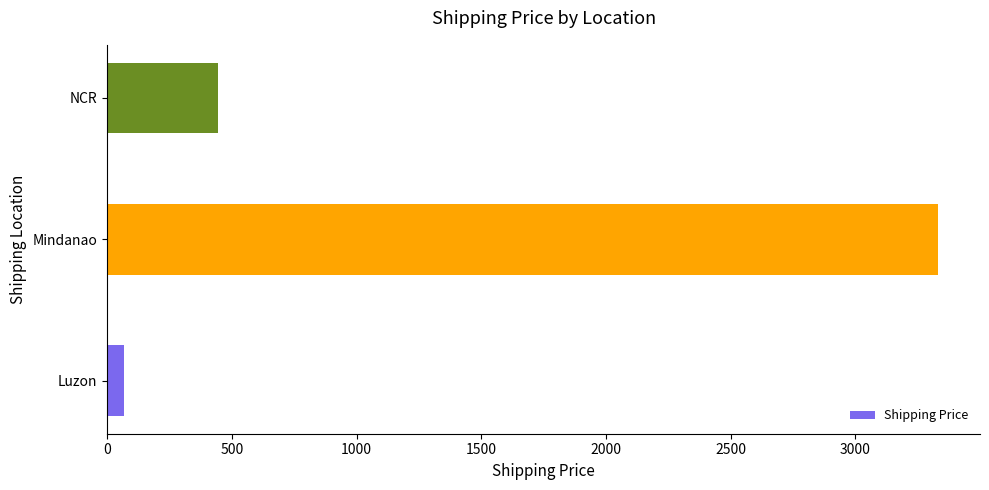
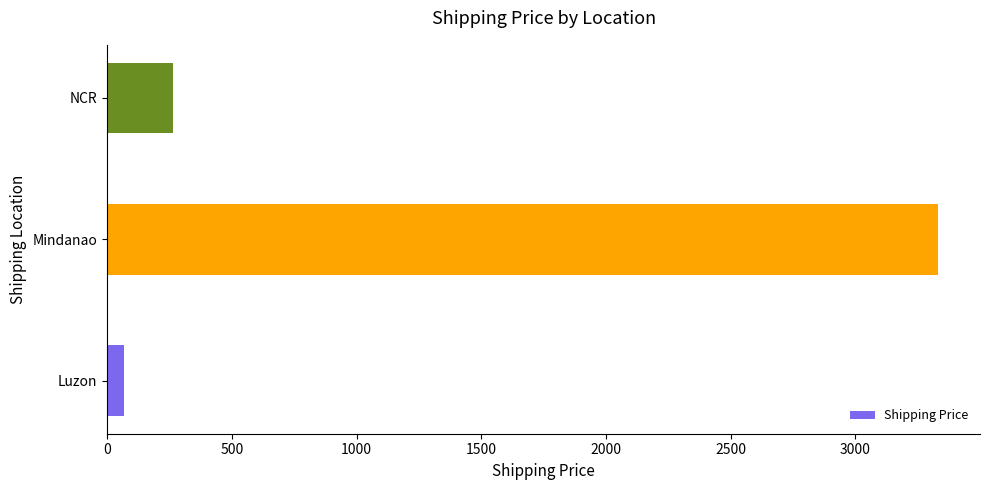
  {
-   "NCR": 440,
+   "NCR": 260,
    "Mindanao": 3330,
    "Luzon": 70
  }
